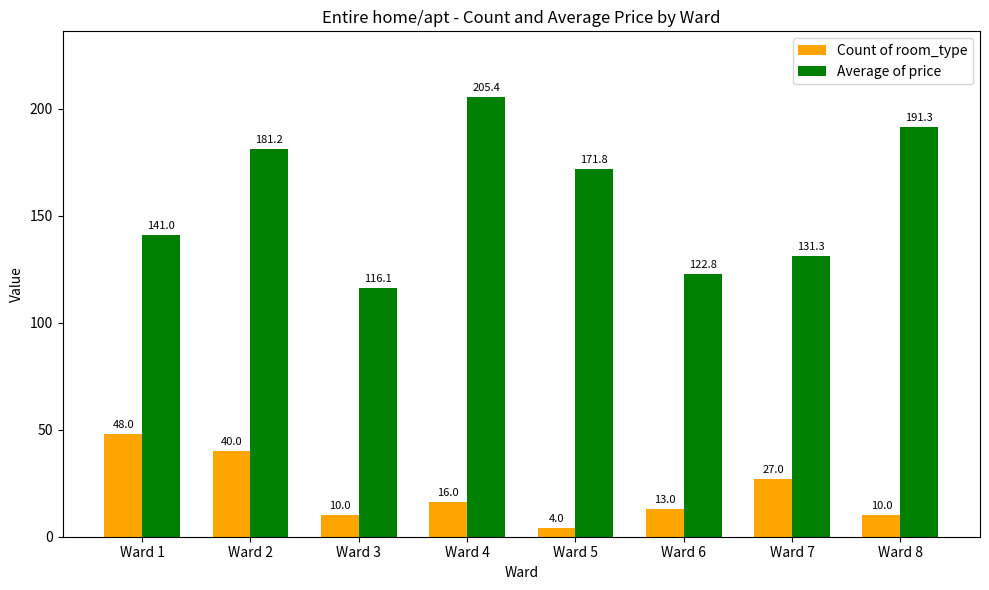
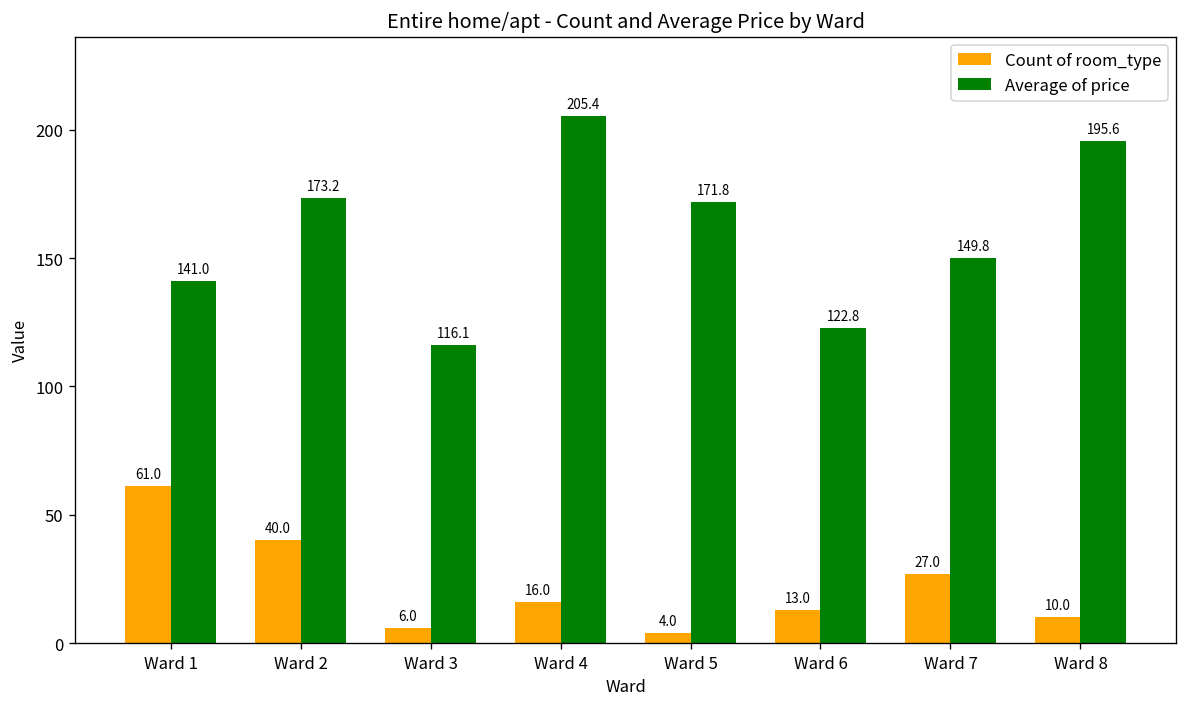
  {
    "Count of room_type": {
-     "Ward 1": 48.0,
+     "Ward 1": 61.0,
      "Ward 2": 40.0,
-     "Ward 3": 10.0,
+     "Ward 3": 6.0,
      "Ward 4": 16.0,
      "Ward 5": 4.0,
      "Ward 6": 13.0,
      "Ward 7": 27.0,
      "Ward 8": 10.0
    },
    "Average of price": {
      "Ward 1": 141.0,
-     "Ward 2": 181.2,
+     "Ward 2": 173.2,
      "Ward 3": 116.1,
      "Ward 4": 205.4,
      "Ward 5": 171.8,
      "Ward 6": 122.8,
-     "Ward 7": 131.3,
-     "Ward 8": 191.3
+     "Ward 7": 149.8,
+     "Ward 8": 195.6
    }
  }
